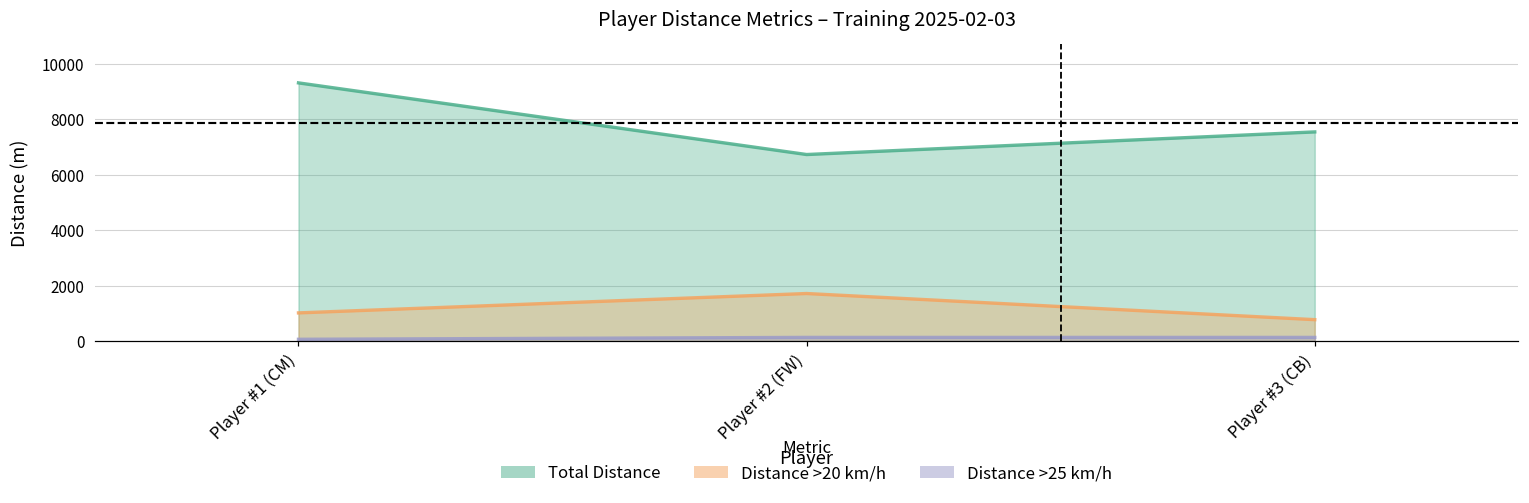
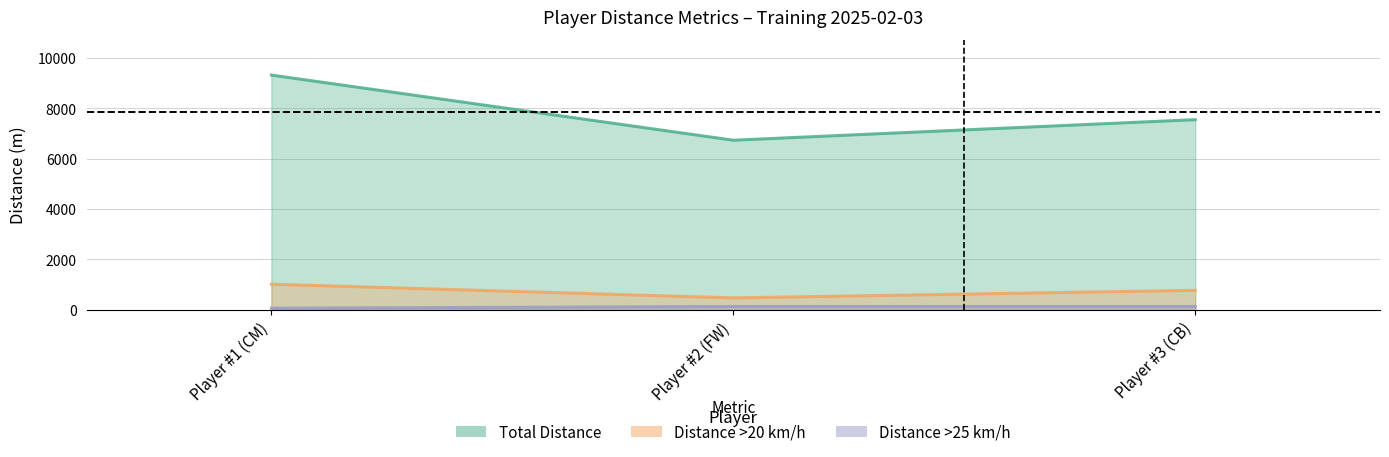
  {
    "Distance >20 km/h": {
      "Player #1 (CM)": 1000,
-     "Player #2 (FW)": 1700,
+     "Player #2 (FW)": 500,
      "Player #3 (CB)": 800
    }
  }
